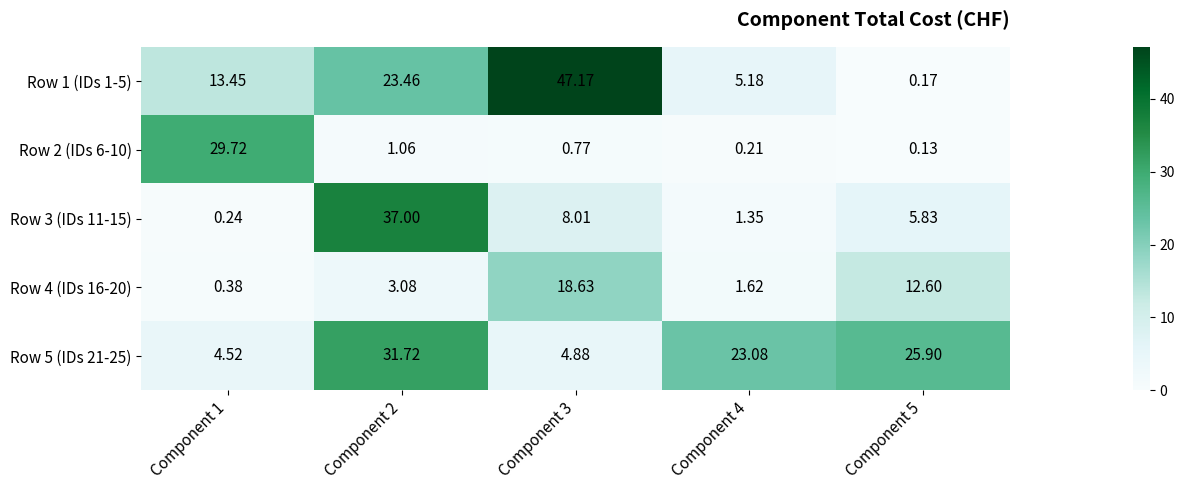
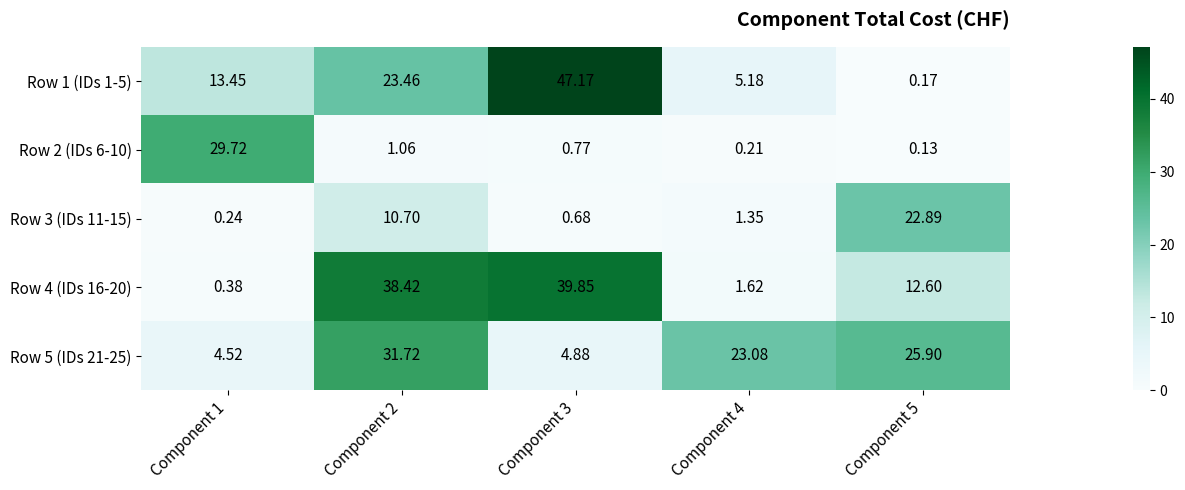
  {
    "Row 1 (IDs 1-5)": {
      "Component 1": 13.45,
      "Component 2": 23.46,
      "Component 3": 47.17,
      "Component 4": 5.18,
      "Component 5": 0.17
    },
    "Row 2 (IDs 6-10)": {
      "Component 1": 29.72,
      "Component 2": 1.06,
      "Component 3": 0.77,
      "Component 4": 0.21,
      "Component 5": 0.13
    },
    "Row 3 (IDs 11-15)": {
      "Component 1": 0.24,
-     "Component 2": 37.00,
-     "Component 3": 8.01,
+     "Component 2": 10.70,
+     "Component 3": 0.68,
      "Component 4": 1.35,
-     "Component 5": 5.83
+     "Component 5": 22.89
    },
    "Row 4 (IDs 16-20)": {
      "Component 1": 0.38,
-     "Component 2": 3.08,
-     "Component 3": 18.63,
+     "Component 2": 38.42,
+     "Component 3": 39.85,
      "Component 4": 1.62,
      "Component 5": 12.60
    },
    "Row 5 (IDs 21-25)": {
      "Component 1": 4.52,
      "Component 2": 31.72,
      "Component 3": 4.88,
      "Component 4": 23.08,
      "Component 5": 25.90
    }
  }
